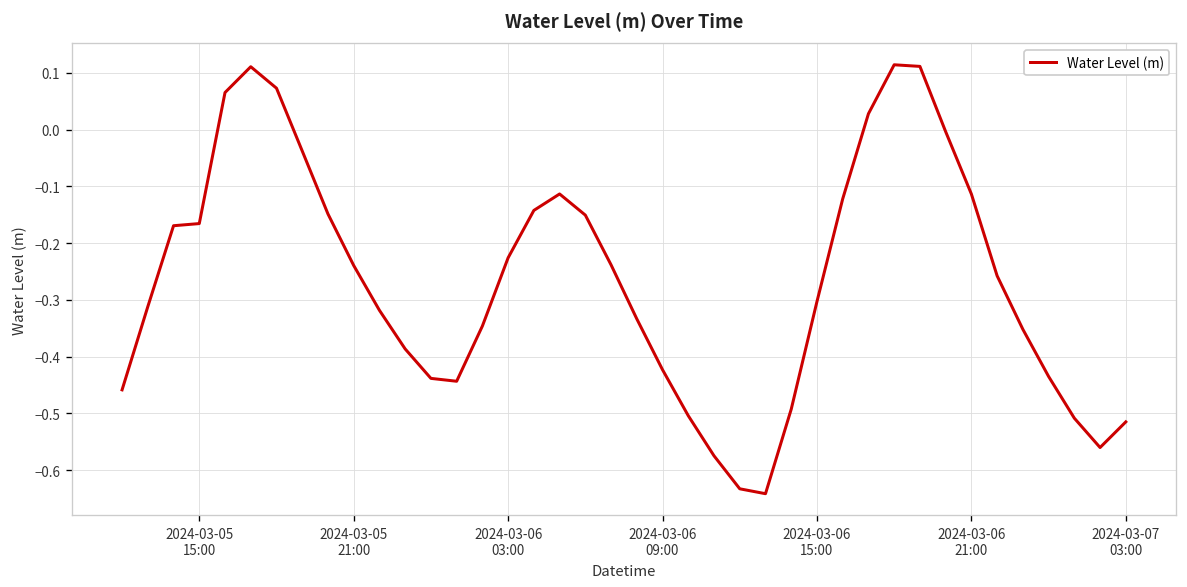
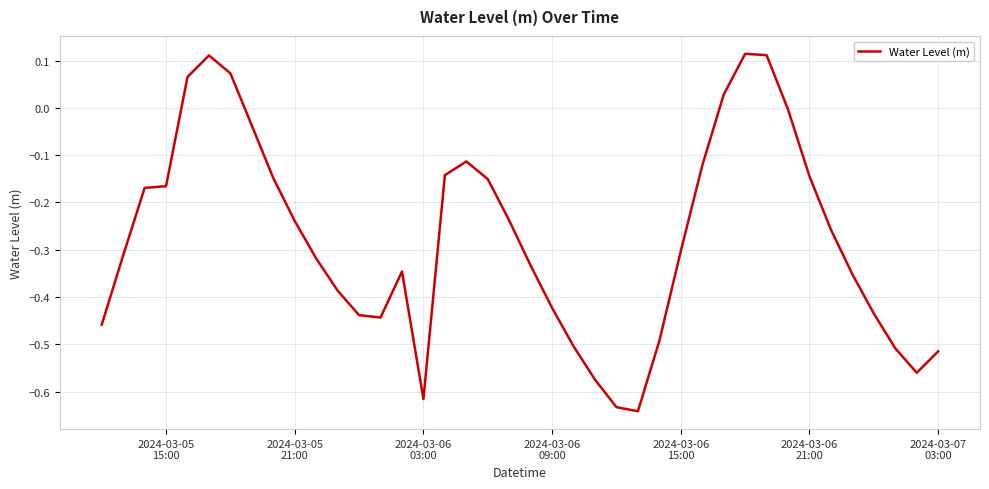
  {
    "2024-03-05 15:00": -0.17,
    "2024-03-05 21:00": -0.24,
-   "2024-03-06 03:00": -0.23,
+   "2024-03-06 03:00": -0.62,
    "2024-03-06 09:00": -0.42,
    "2024-03-06 15:00": -0.30,
-   "2024-03-06 21:00": -0.11,
+   "2024-03-06 21:00": -0.14,
    "2024-03-07 03:00": -0.51
  }
